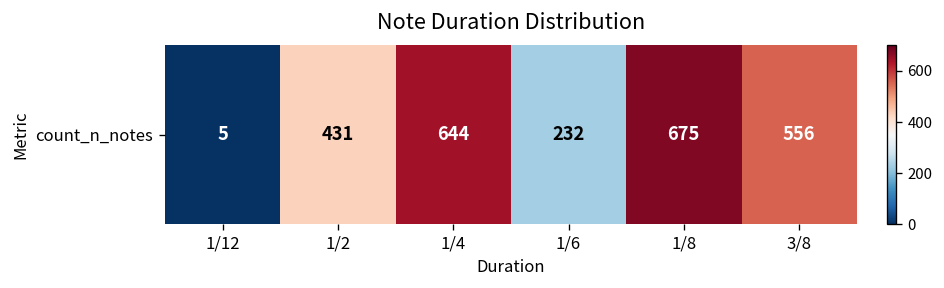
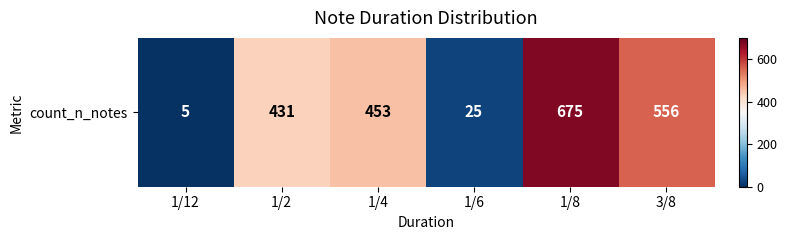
  {
    "count_n_notes": {
      "1/12": 5,
      "1/2": 431,
-     "1/4": 644,
-     "1/6": 232,
+     "1/4": 453,
+     "1/6": 25,
      "1/8": 675,
      "3/8": 556
    }
  }
